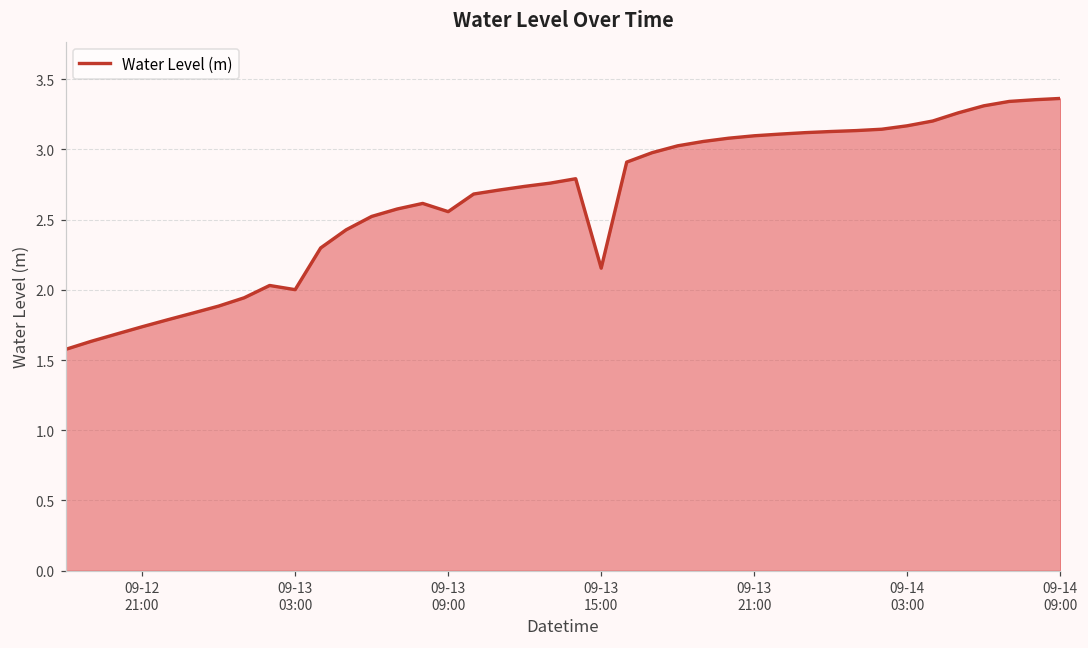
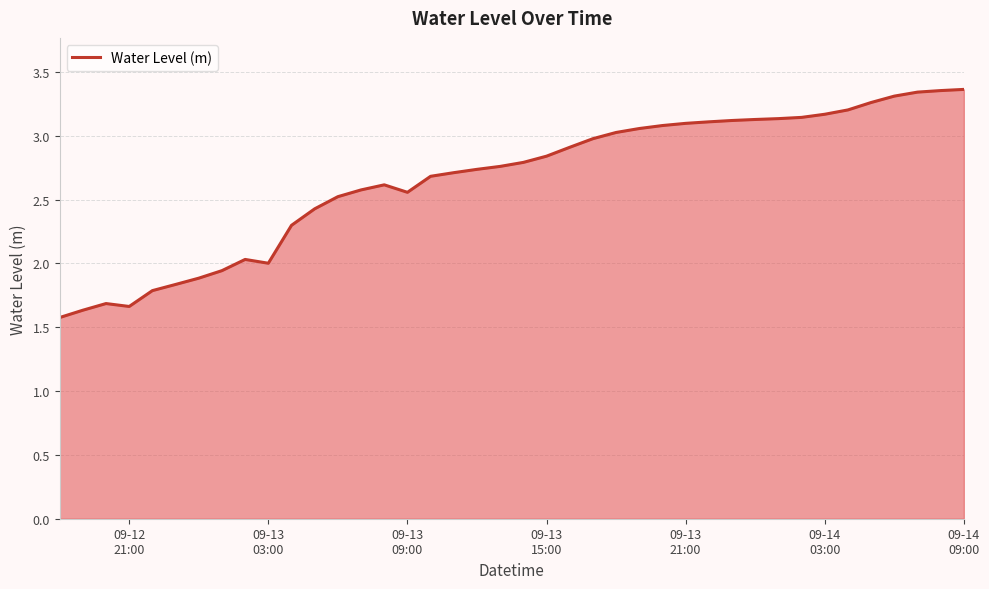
  {
-   "09-12 21:00": 1.74,
+   "09-12 21:00": 1.66,
    "09-13 03:00": 2.00,
    "09-13 09:00": 2.56,
-   "09-13 15:00": 2.15,
+   "09-13 15:00": 2.84,
    "09-13 21:00": 3.10,
    "09-14 03:00": 3.17,
    "09-14 09:00": 3.36
  }
